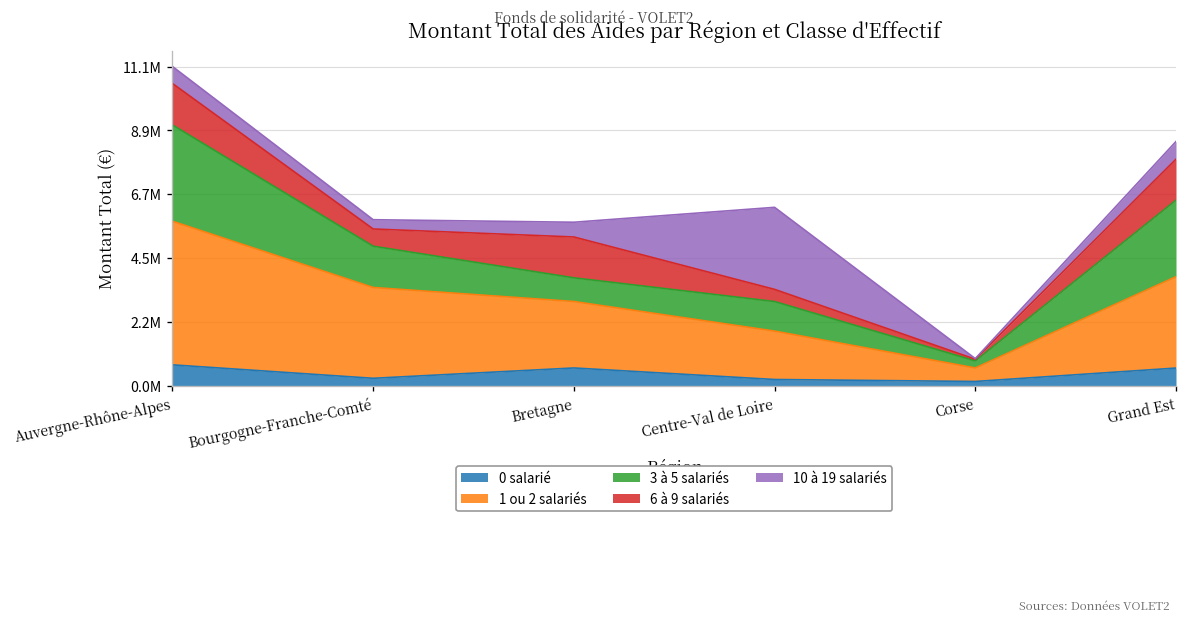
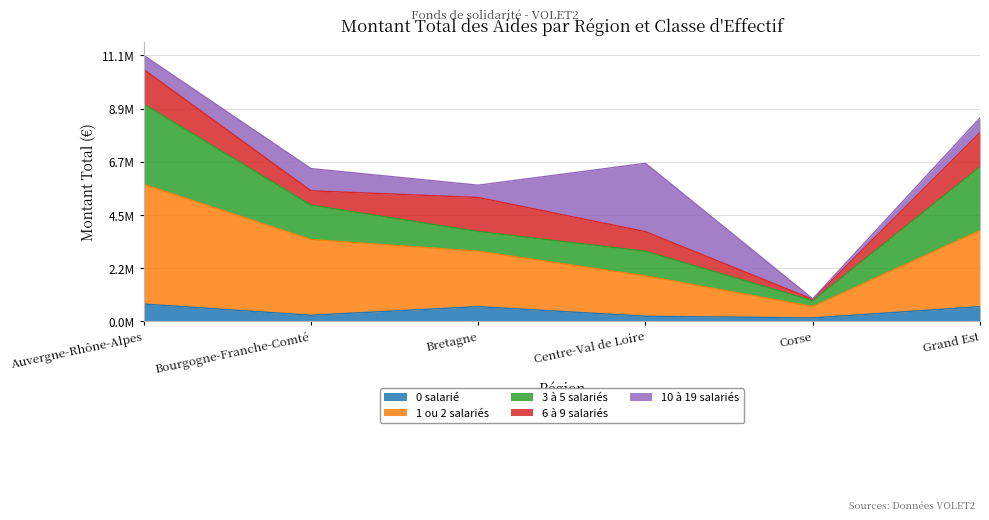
  {
    "0 salarié": {
      "Auvergne-Rhône-Alpes": 700000,
      "Bourgogne-Franche-Comté": 300000,
      "Bretagne": 600000,
      "Centre-Val de Loire": 200000,
      "Corse": 100000,
      "Grand Est": 600000
    },
    "1 ou 2 salariés": {
      "Auvergne-Rhône-Alpes": 5000000,
      "Bourgogne-Franche-Comté": 3200000,
      "Bretagne": 2300000,
      "Centre-Val de Loire": 1700000,
      "Corse": 500000,
      "Grand Est": 3200000
    },
    "3 à 5 salariés": {
      "Auvergne-Rhône-Alpes": 3400000,
      "Bourgogne-Franche-Comté": 1400000,
      "Bretagne": 800000,
      "Centre-Val de Loire": 1000000,
      "Grand Est": 2700000
    },
    "6 à 9 salariés": {
      "Auvergne-Rhône-Alpes": 1400000,
      "Bourgogne-Franche-Comté": 600000,
      "Bretagne": 1400000,
-     "Centre-Val de Loire": 400000,
+     "Centre-Val de Loire": 800000,
      "Grand Est": 1400000
    },
    "10 à 19 salariés": {
      "Auvergne-Rhône-Alpes": 600000,
-     "Bourgogne-Franche-Comté": 300000,
+     "Bourgogne-Franche-Comté": 900000,
      "Bretagne": 500000,
      "Centre-Val de Loire": 2900000,
      "Grand Est": 600000
    }
  }
